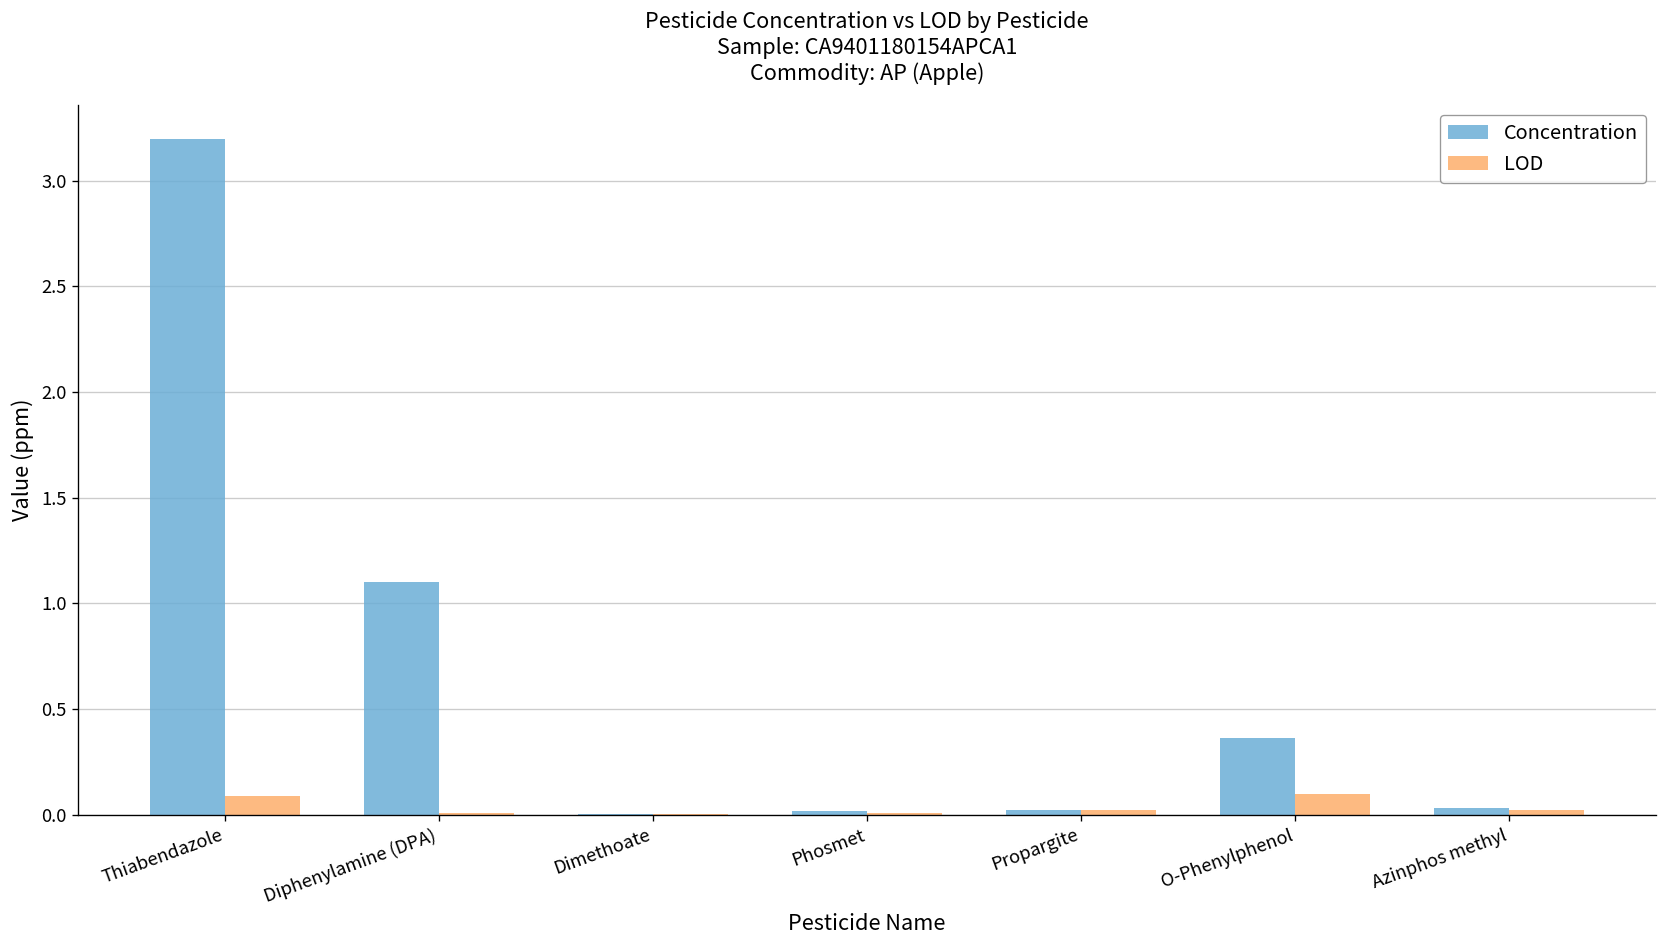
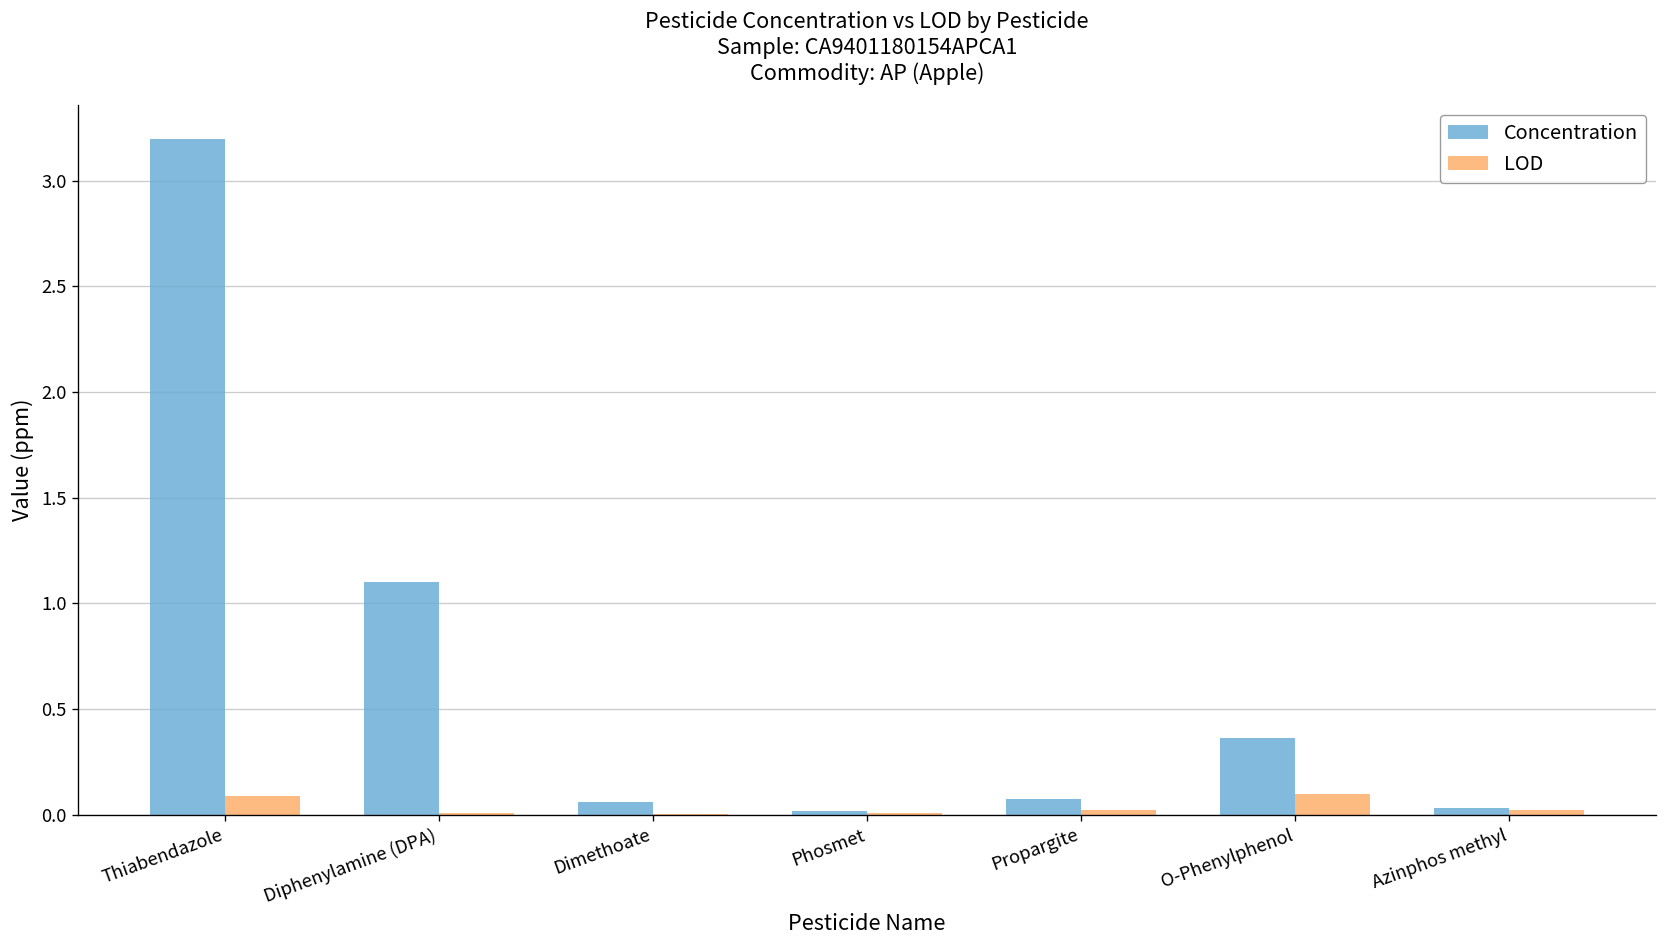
  {
    "Concentration": {
      "Thiabendazole": 3.20,
      "Diphenylamine (DPA)": 1.10,
-     "Dimethoate": 0.01,
+     "Dimethoate": 0.06,
      "Phosmet": 0.02,
-     "Propargite": 0.02,
+     "Propargite": 0.07,
      "O-Phenylphenol": 0.36,
      "Azinphos methyl": 0.03
    },
    "LOD": {
      "Thiabendazole": 0.09,
      "Propargite": 0.02,
      "O-Phenylphenol": 0.10,
      "Azinphos methyl": 0.02
    }
  }
